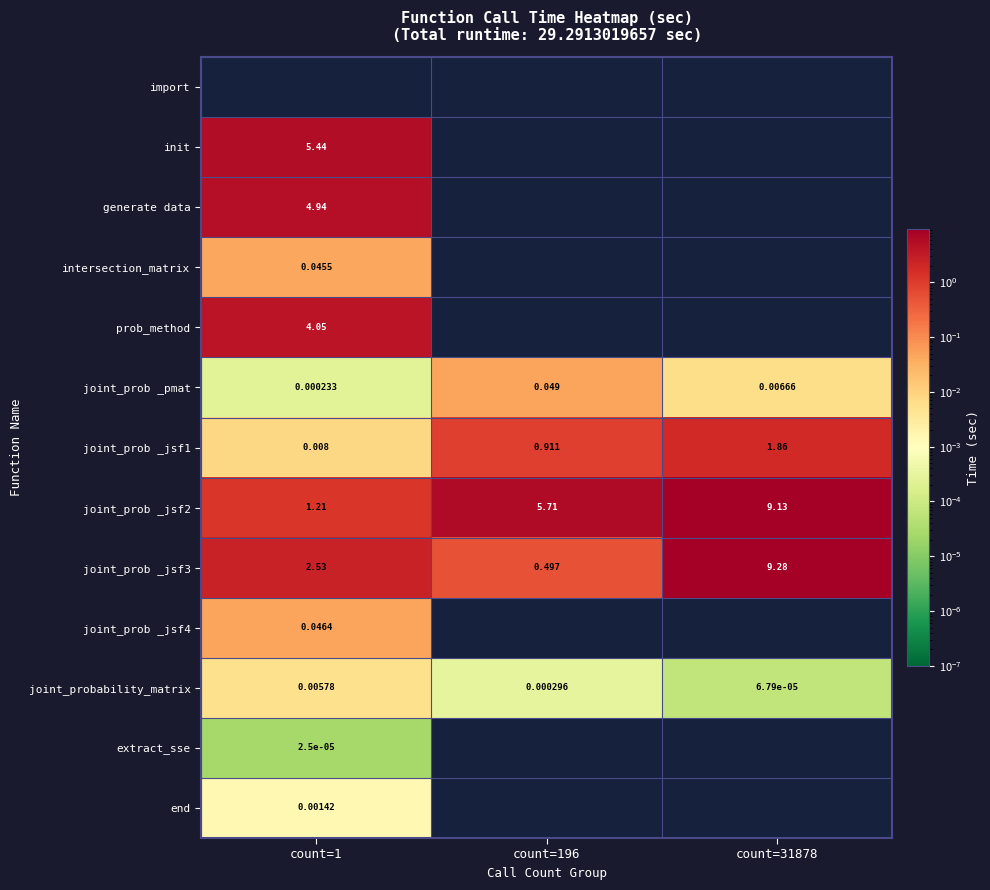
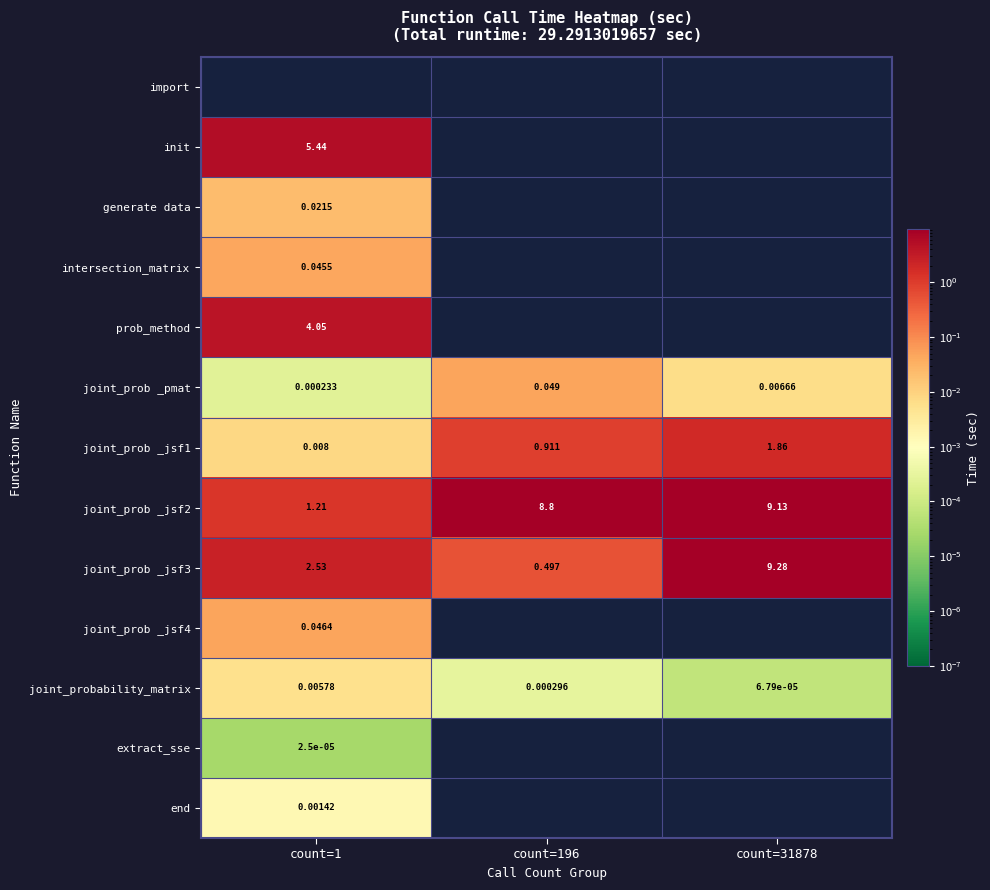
  {
    "init": {
      "count=1": "5.44"
    },
    "generate data": {
-     "count=1": "4.94"
+     "count=1": "0.0215"
    },
    "intersection_matrix": {
      "count=1": "0.0455"
    },
    "prob_method": {
      "count=1": "4.05"
    },
    "joint_prob _pmat": {
      "count=1": "0.000233",
      "count=196": "0.049",
      "count=31878": "0.00666"
    },
    "joint_prob _jsf1": {
      "count=1": "0.008",
      "count=196": "0.911",
      "count=31878": "1.86"
    },
    "joint_prob _jsf2": {
      "count=1": "1.21",
-     "count=196": "5.71",
+     "count=196": "8.8",
      "count=31878": "9.13"
    },
    "joint_prob _jsf3": {
      "count=1": "2.53",
      "count=196": "0.497",
      "count=31878": "9.28"
    },
    "joint_prob _jsf4": {
      "count=1": "0.0464"
    },
    "joint_probability_matrix": {
      "count=1": "0.00578",
      "count=196": "0.000296",
      "count=31878": "6.79e-05"
    },
    "extract_sse": {
      "count=1": "2.5e-05"
    },
    "end": {
      "count=1": "0.00142"
    }
  }
